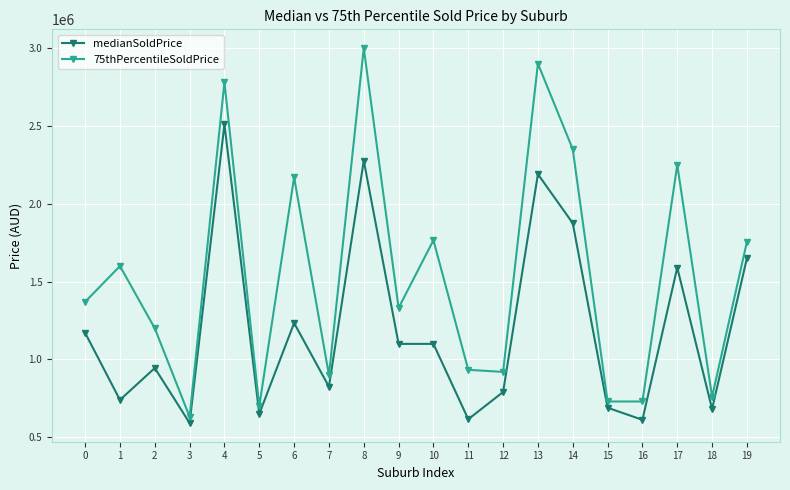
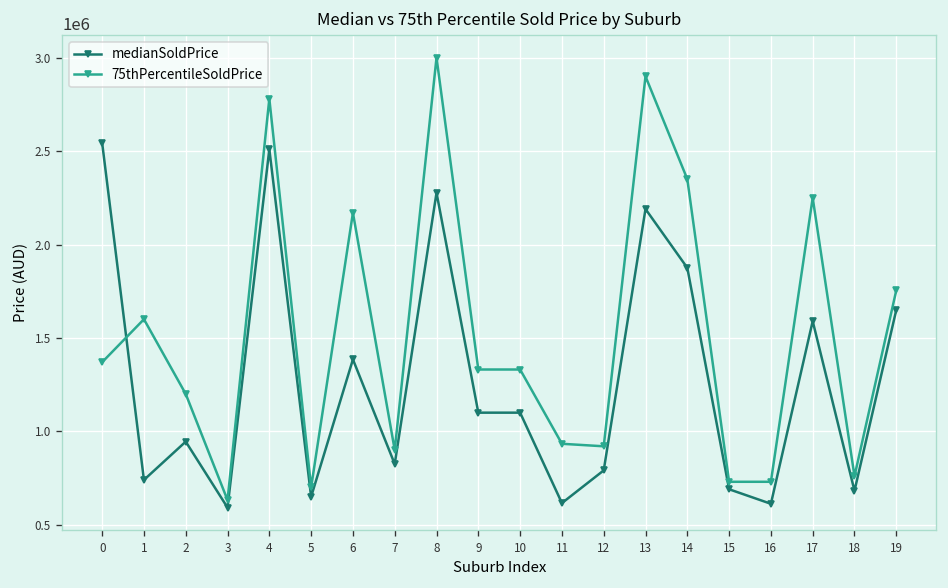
  {
    "medianSoldPrice": {
-     "0": 1170000,
+     "0": 2540000,
      "1": 740000,
      "2": 950000,
      "3": 590000,
      "4": 2510000,
      "5": 650000,
-     "6": 1230000,
+     "6": 1390000,
      "7": 830000,
      "8": 2280000,
      "9": 1100000,
      "10": 1100000,
      "11": 620000,
      "12": 790000,
      "13": 2190000,
      "14": 1880000,
      "15": 690000,
      "16": 610000,
      "17": 1590000,
      "18": 680000,
      "19": 1650000
    },
    "75thPercentileSoldPrice": {
      "0": 1370000,
      "1": 1600000,
      "2": 1200000,
      "3": 630000,
      "4": 2780000,
      "5": 700000,
      "6": 2170000,
      "7": 900000,
      "8": 3000000,
      "9": 1330000,
-     "10": 1770000,
+     "10": 1330000,
      "11": 930000,
      "12": 920000,
      "13": 2900000,
      "14": 2350000,
      "15": 730000,
      "16": 730000,
      "17": 2250000,
      "18": 760000,
      "19": 1760000
    }
  }
